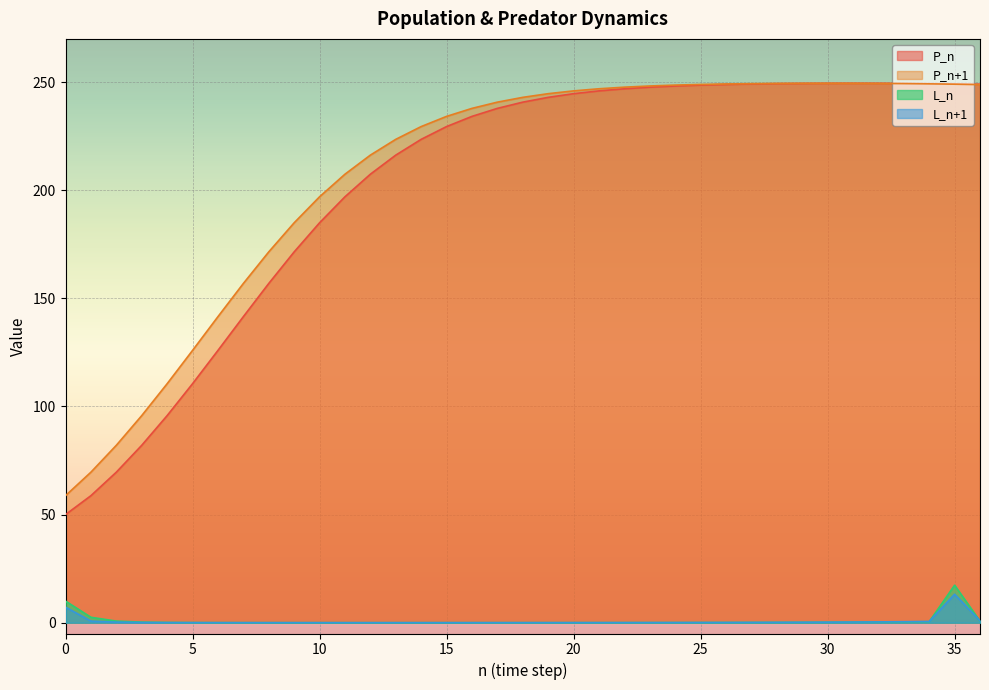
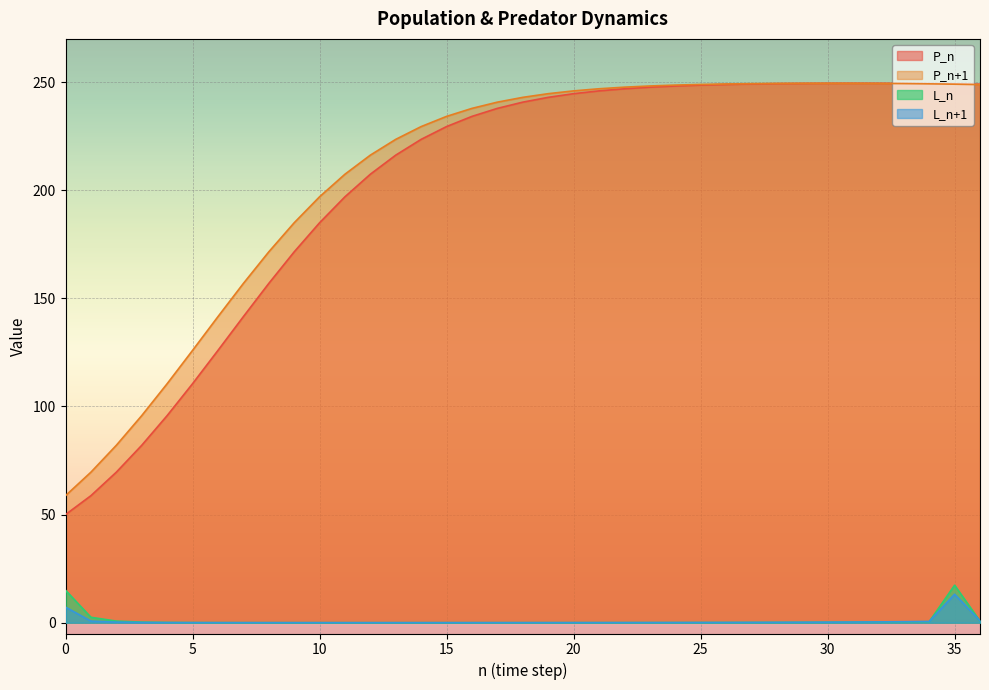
  {
    "L_n": {
-     "0": 10,
+     "0": 15,
      "35": 17
    },
    "L_n+1": {
      "0": 7,
      "35": 13
    }
  }
